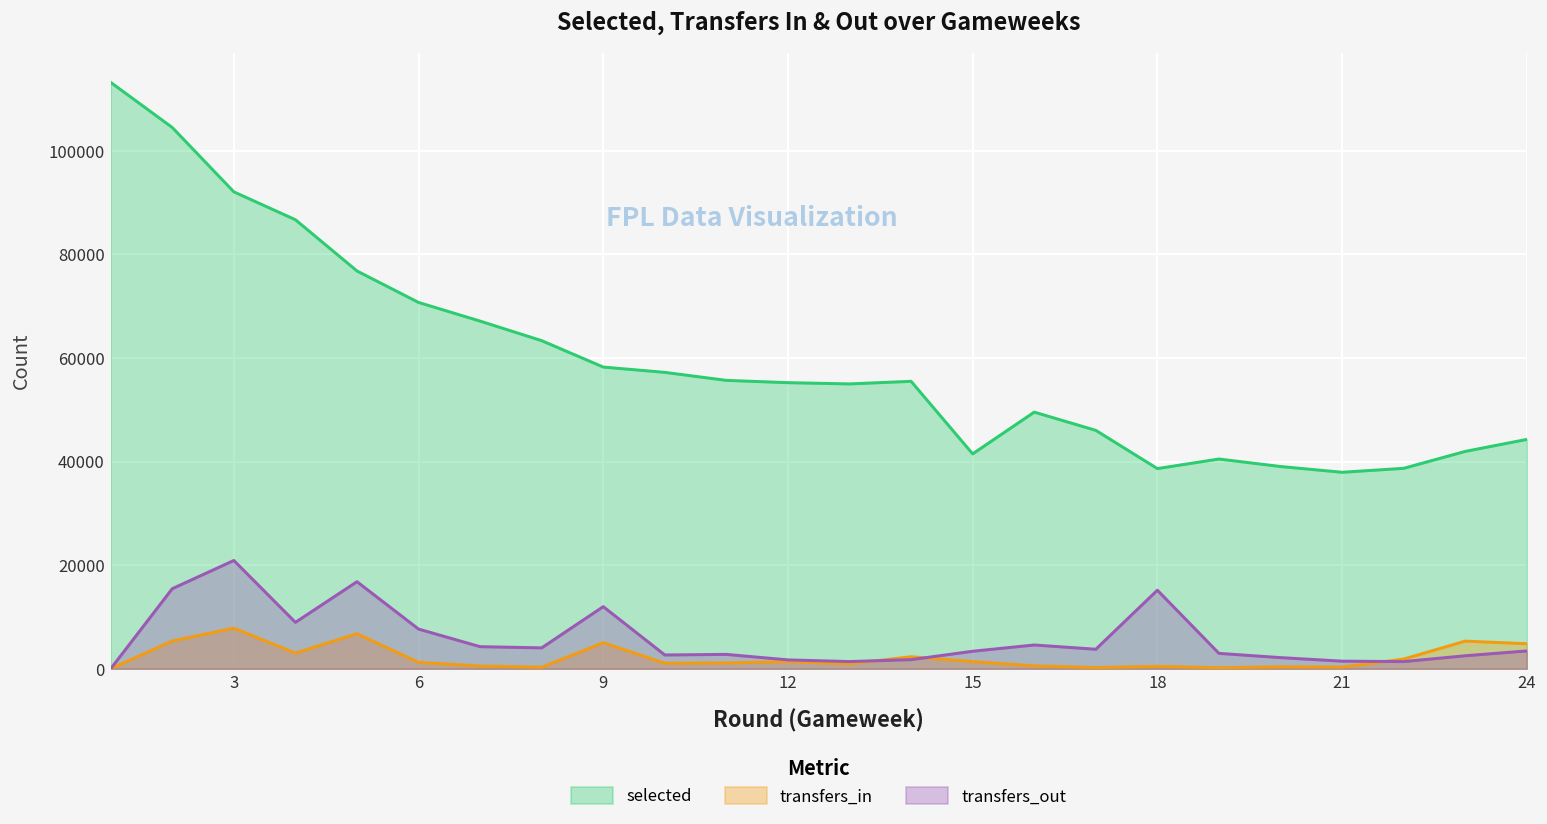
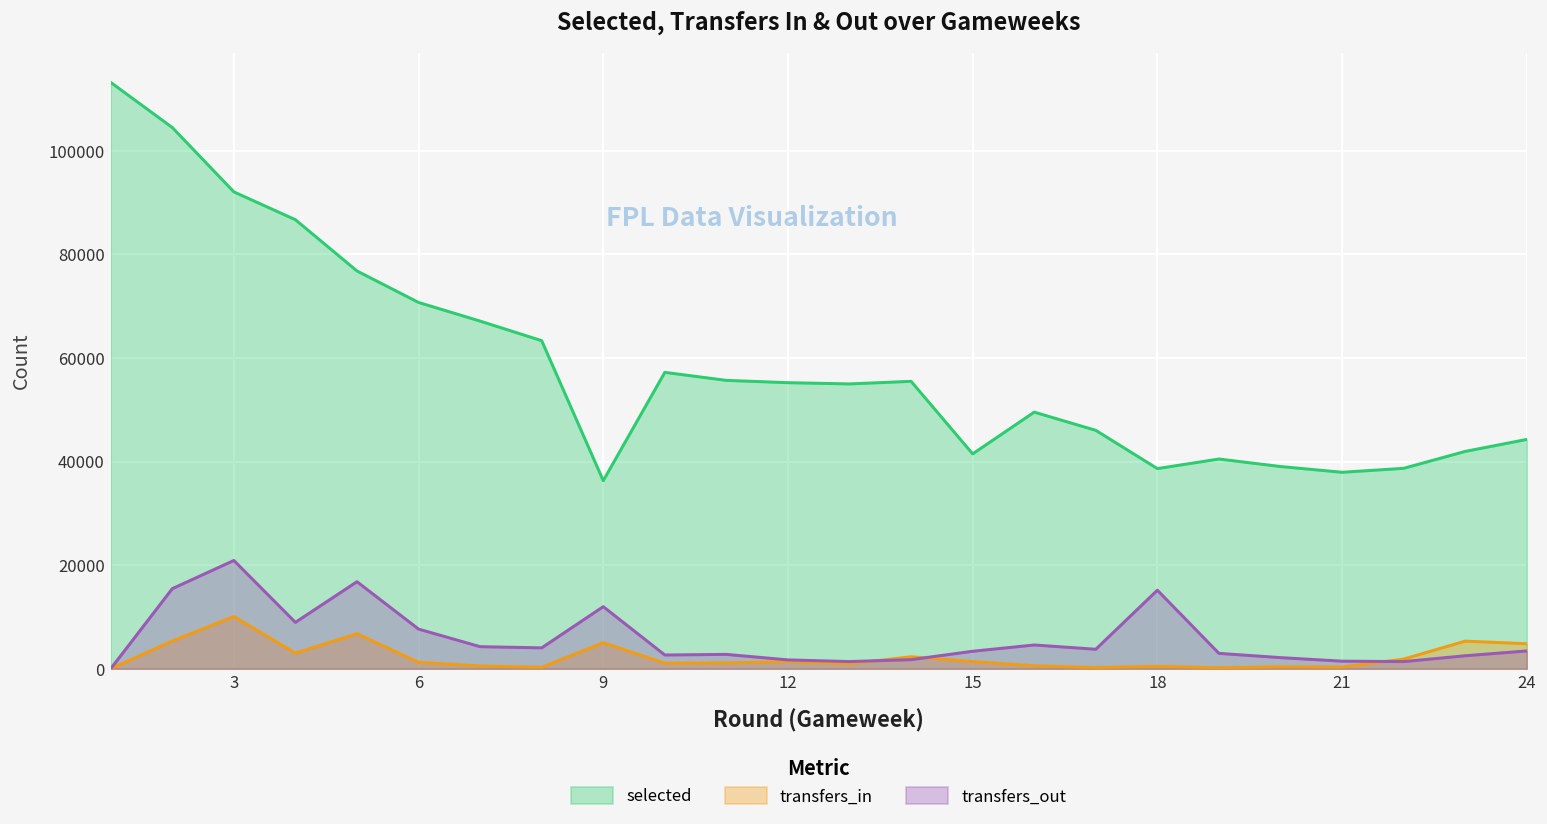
  {
    "selected": {
      "3": 92000,
      "6": 71000,
-     "9": 58000,
+     "9": 36000,
      "12": 55000,
      "15": 41000,
      "18": 39000,
      "21": 38000,
      "24": 44000
    },
    "transfers_in": {
-     "3": 8000,
+     "3": 10000,
      "6": 1000,
      "9": 5000,
      "15": 1000,
      "18": 0,
      "21": 0,
      "24": 5000
    },
    "transfers_out": {
      "3": 21000,
      "6": 8000,
      "9": 12000,
      "15": 3000,
      "18": 15000,
      "21": 1000,
      "24": 3000
    }
  }
